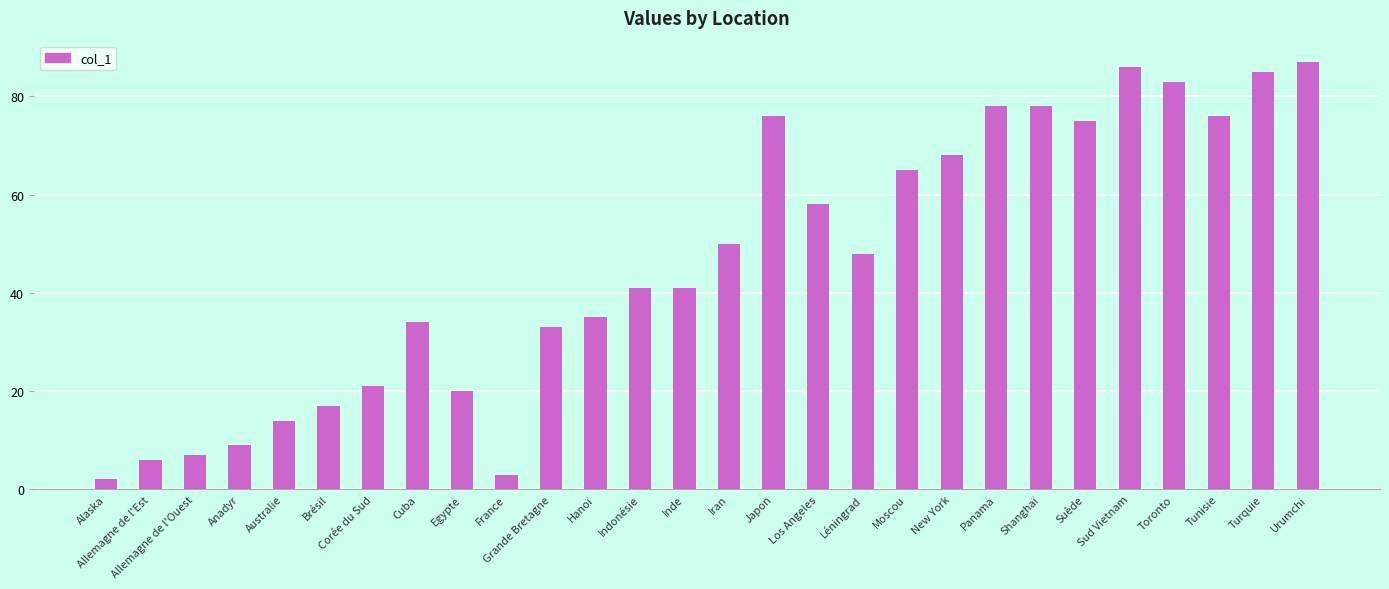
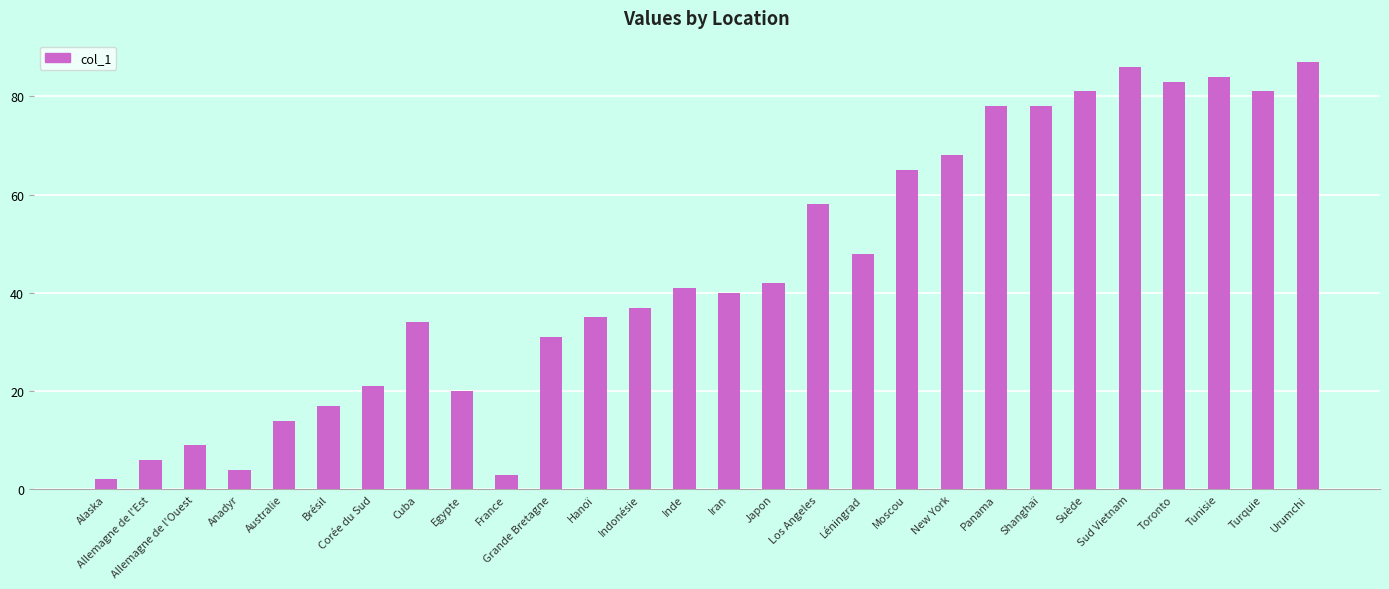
  {
    "Alaska": 2,
    "Allemagne de l'Est": 6,
-   "Allemagne de l'Ouest": 7,
-   "Anadyr": 9,
+   "Allemagne de l'Ouest": 9,
+   "Anadyr": 4,
    "Australie": 14,
    "Brésil": 17,
    "Corée du Sud": 21,
    "Cuba": 34,
    "Egypte": 20,
    "France": 3,
-   "Grande Bretagne": 33,
+   "Grande Bretagne": 31,
    "Hanoï": 35,
-   "Indonésie": 41,
+   "Indonésie": 37,
    "Inde": 41,
-   "Iran": 50,
-   "Japon": 76,
+   "Iran": 40,
+   "Japon": 42,
    "Los Angeles": 58,
    "Léningrad": 48,
    "Moscou": 65,
    "New York": 68,
    "Panama": 78,
    "Shanghaï": 78,
-   "Suède": 75,
+   "Suède": 81,
    "Sud Vietnam": 86,
    "Toronto": 83,
-   "Tunisie": 76,
-   "Turquie": 85,
+   "Tunisie": 84,
+   "Turquie": 81,
    "Urumchi": 87
  }
